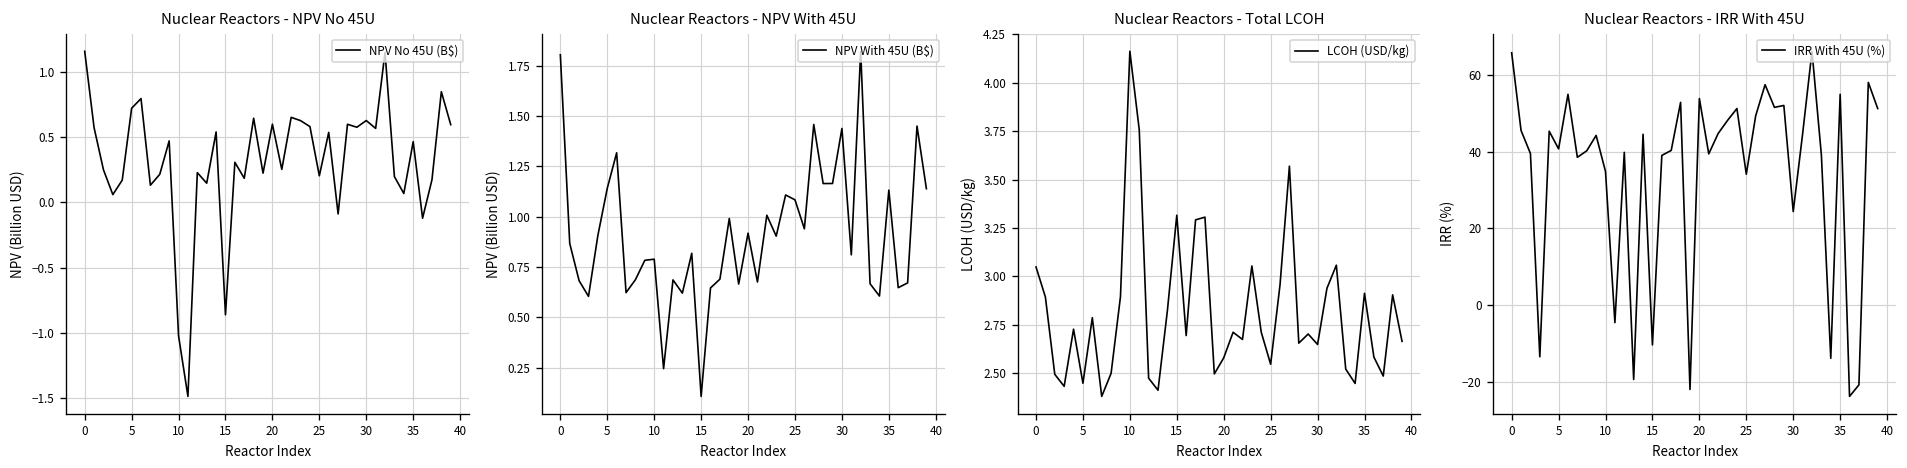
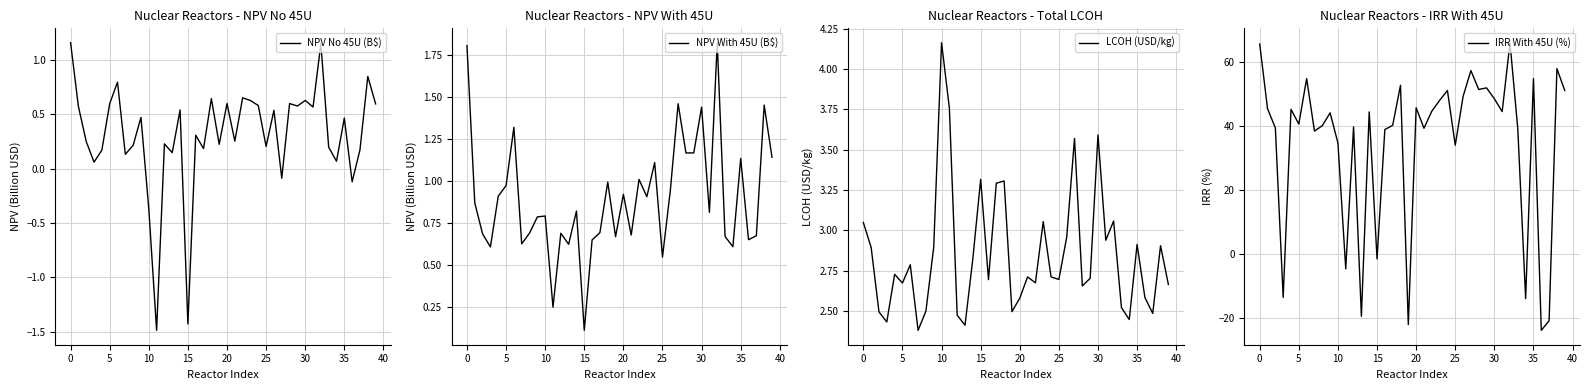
  {
    "Nuclear Reactors - NPV No 45U": {
      "0": 1.16,
-     "5": 0.72,
-     "10": -1.02,
-     "15": -0.86,
+     "5": 0.60,
+     "10": -0.37,
+     "15": -1.43,
      "20": 0.60,
      "25": 0.20,
      "30": 0.63,
      "35": 0.46
    },
    "Nuclear Reactors - NPV With 45U": {
      "0": 1.80,
-     "5": 1.14,
+     "5": 0.97,
      "10": 0.79,
      "15": 0.11,
      "20": 0.92,
-     "25": 1.08,
+     "25": 0.55,
      "30": 1.44,
      "35": 1.13
    },
    "Nuclear Reactors - Total LCOH": {
      "0": 3.05,
-     "5": 2.45,
+     "5": 2.67,
      "10": 4.16,
      "15": 3.32,
      "20": 2.58,
-     "25": 2.55,
-     "30": 2.65,
+     "25": 2.70,
+     "30": 3.59,
      "35": 2.91
    },
    "Nuclear Reactors - IRR With 45U": {
      "0": 66,
      "5": 41,
      "10": 35,
-     "15": -10,
-     "20": 54,
+     "15": -1,
+     "20": 46,
      "25": 34,
-     "30": 24,
+     "30": 49,
      "35": 55
    }
  }
